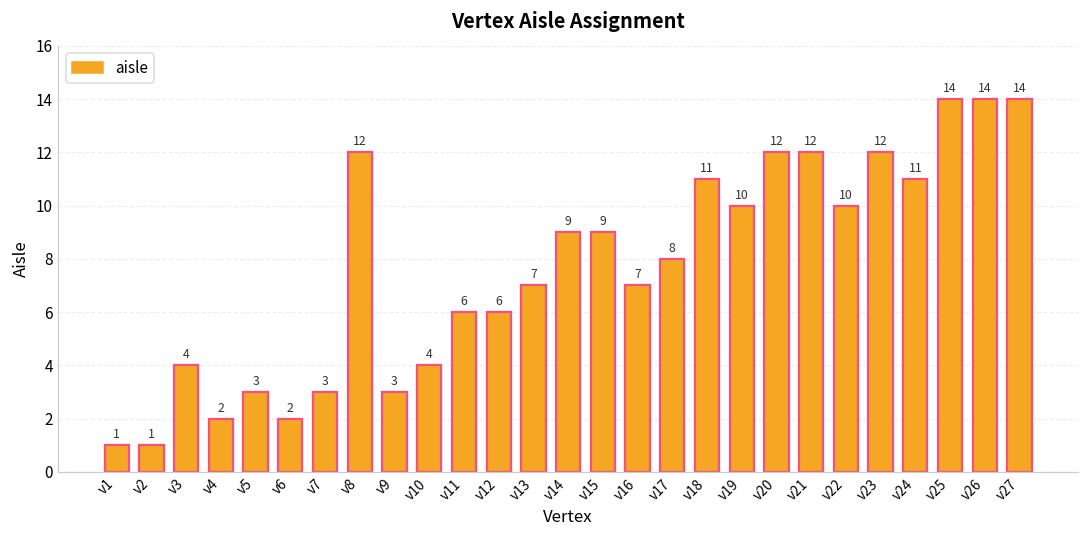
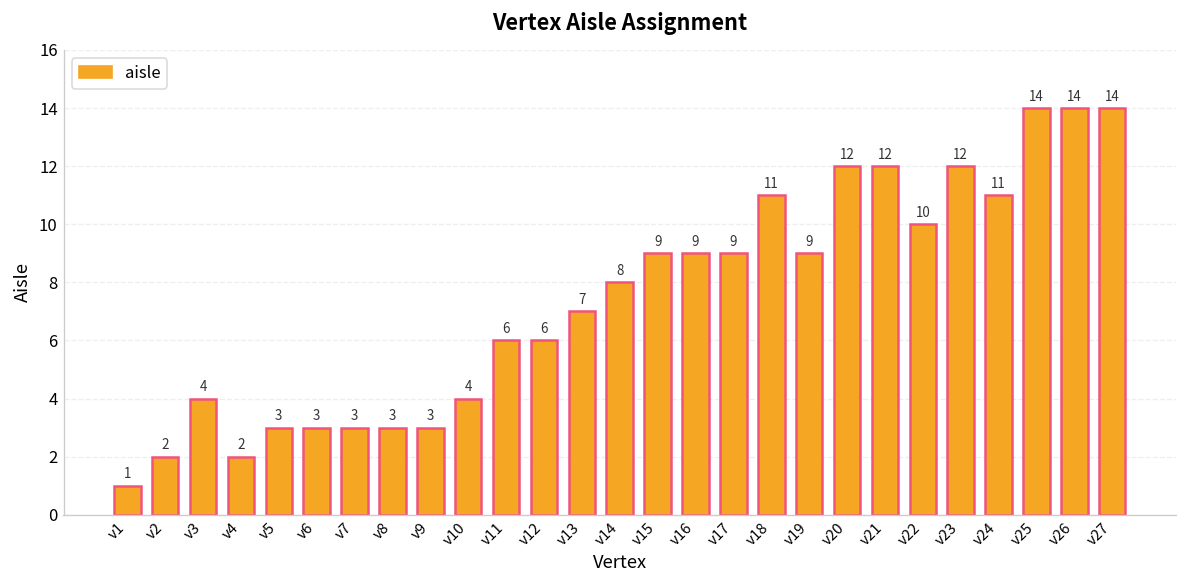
  {
    "v1": 1,
-   "v2": 1,
+   "v2": 2,
    "v3": 4,
    "v4": 2,
    "v5": 3,
-   "v6": 2,
+   "v6": 3,
    "v7": 3,
-   "v8": 12,
+   "v8": 3,
    "v9": 3,
    "v10": 4,
    "v11": 6,
    "v12": 6,
    "v13": 7,
-   "v14": 9,
+   "v14": 8,
    "v15": 9,
-   "v16": 7,
-   "v17": 8,
+   "v16": 9,
+   "v17": 9,
    "v18": 11,
-   "v19": 10,
+   "v19": 9,
    "v20": 12,
    "v21": 12,
    "v22": 10,
    "v23": 12,
    "v24": 11,
    "v25": 14,
    "v26": 14,
    "v27": 14
  }
